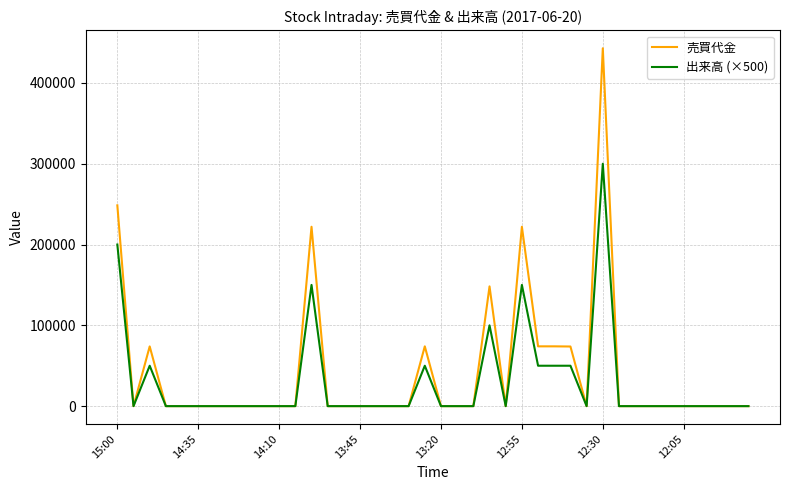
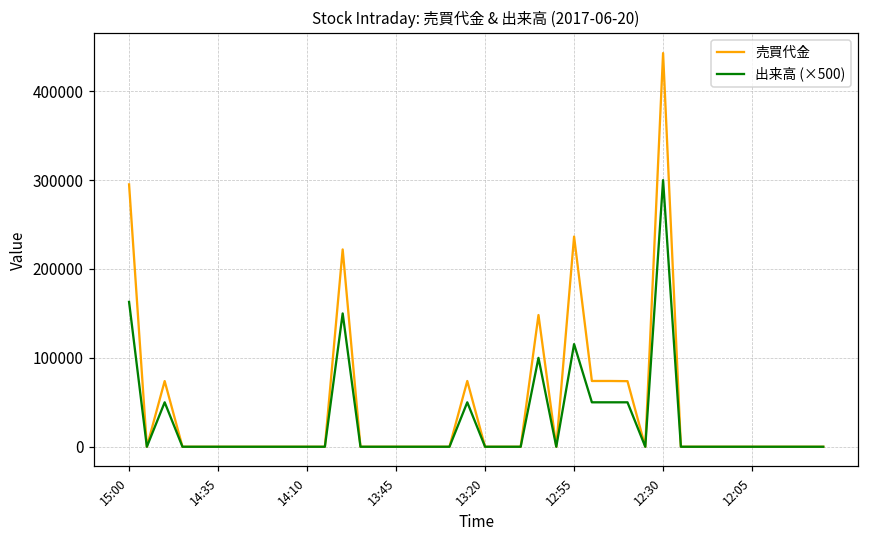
  {
    "売買代金": {
-     "15:00": 250000,
-     "12:55": 220000,
+     "15:00": 300000,
+     "12:55": 240000,
      "12:30": 440000
    },
    "出来高 (×500)": {
-     "15:00": 200000,
-     "12:55": 150000,
+     "15:00": 160000,
+     "12:55": 120000,
      "12:30": 300000
    }
  }
